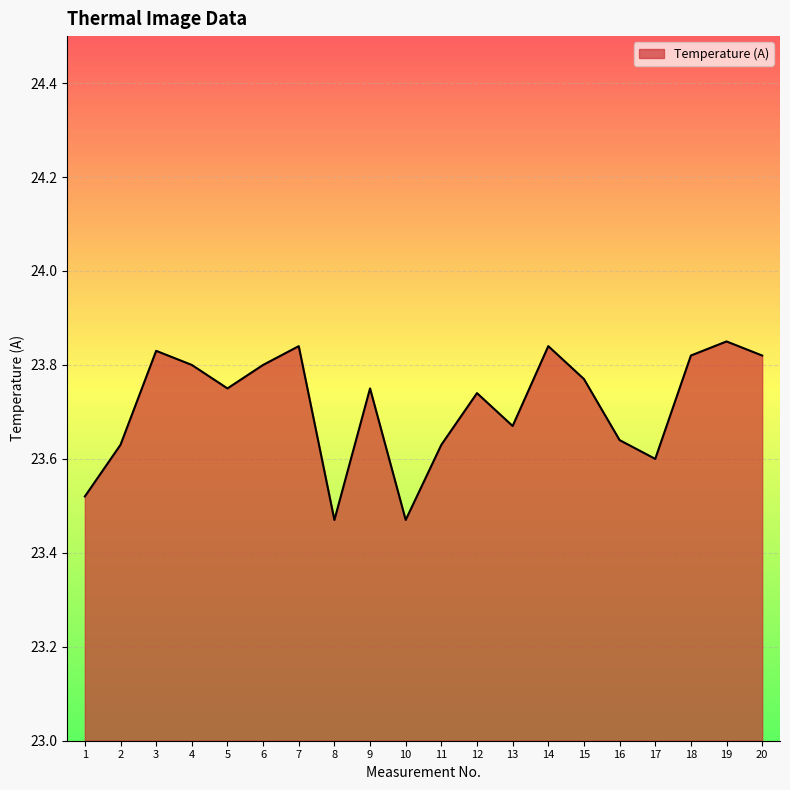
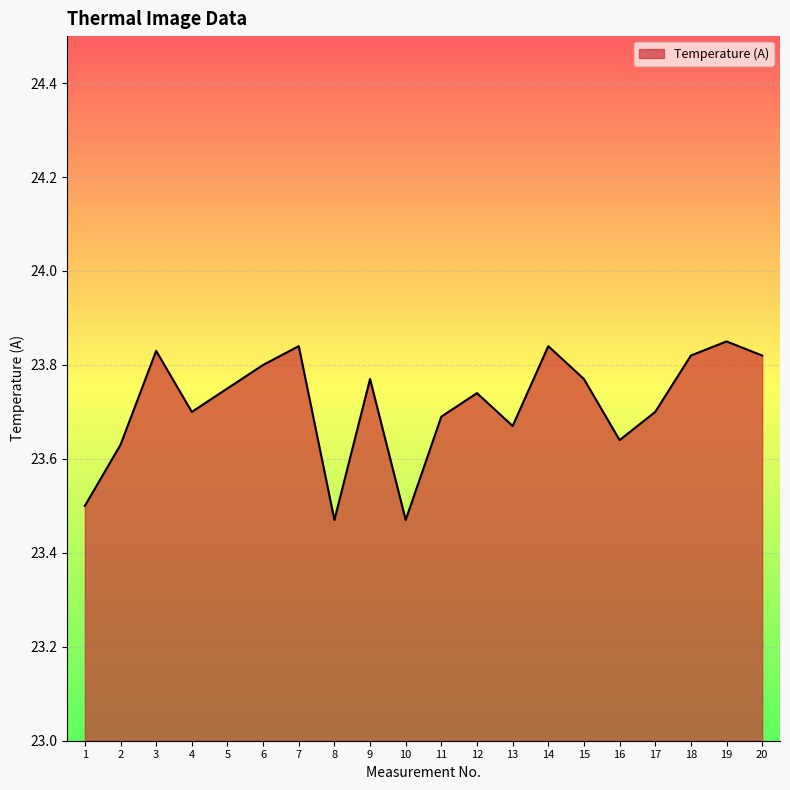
  {
-   "1": 23.52,
+   "1": 23.50,
    "2": 23.63,
    "3": 23.83,
-   "4": 23.8,
+   "4": 23.7,
    "5": 23.75,
    "6": 23.80,
    "7": 23.84,
    "8": 23.47,
-   "9": 23.75,
+   "9": 23.77,
    "10": 23.47,
-   "11": 23.63,
+   "11": 23.69,
    "12": 23.74,
    "13": 23.67,
    "14": 23.84,
    "15": 23.77,
    "16": 23.64,
-   "17": 23.6,
+   "17": 23.7,
    "18": 23.82,
    "19": 23.85,
    "20": 23.82
  }
